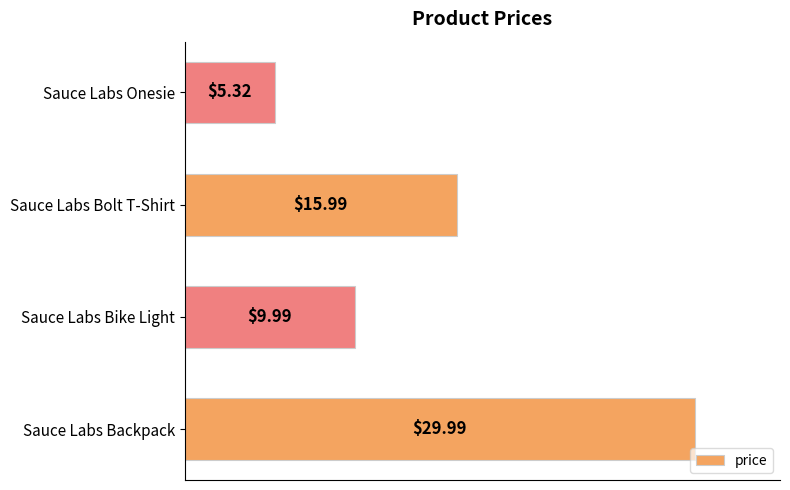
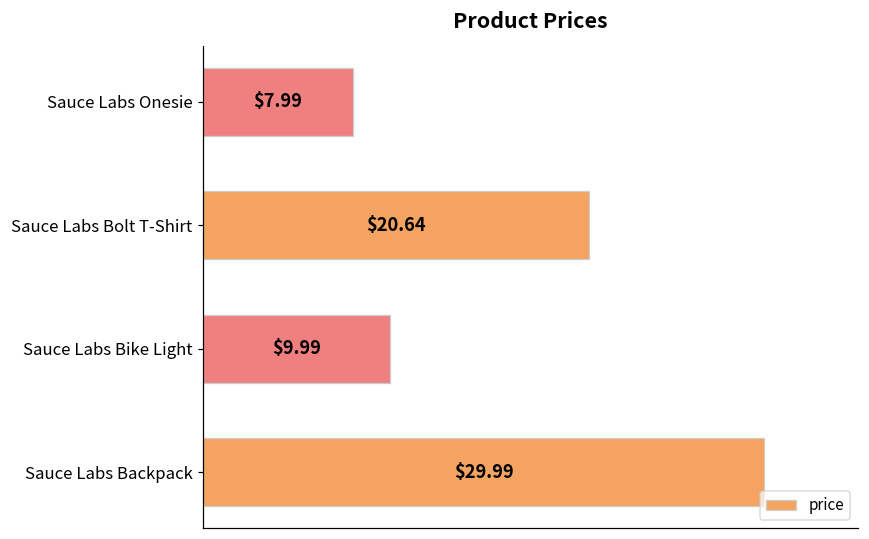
  {
-   "Sauce Labs Onesie": "$5.32",
-   "Sauce Labs Bolt T-Shirt": "$15.99",
+   "Sauce Labs Onesie": "$7.99",
+   "Sauce Labs Bolt T-Shirt": "$20.64",
    "Sauce Labs Bike Light": "$9.99",
    "Sauce Labs Backpack": "$29.99"
  }
